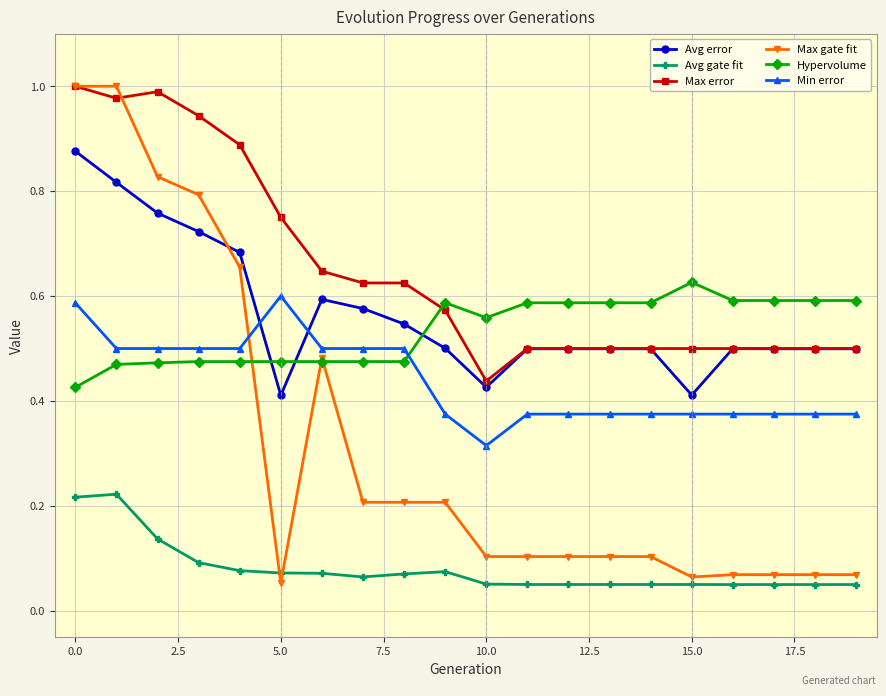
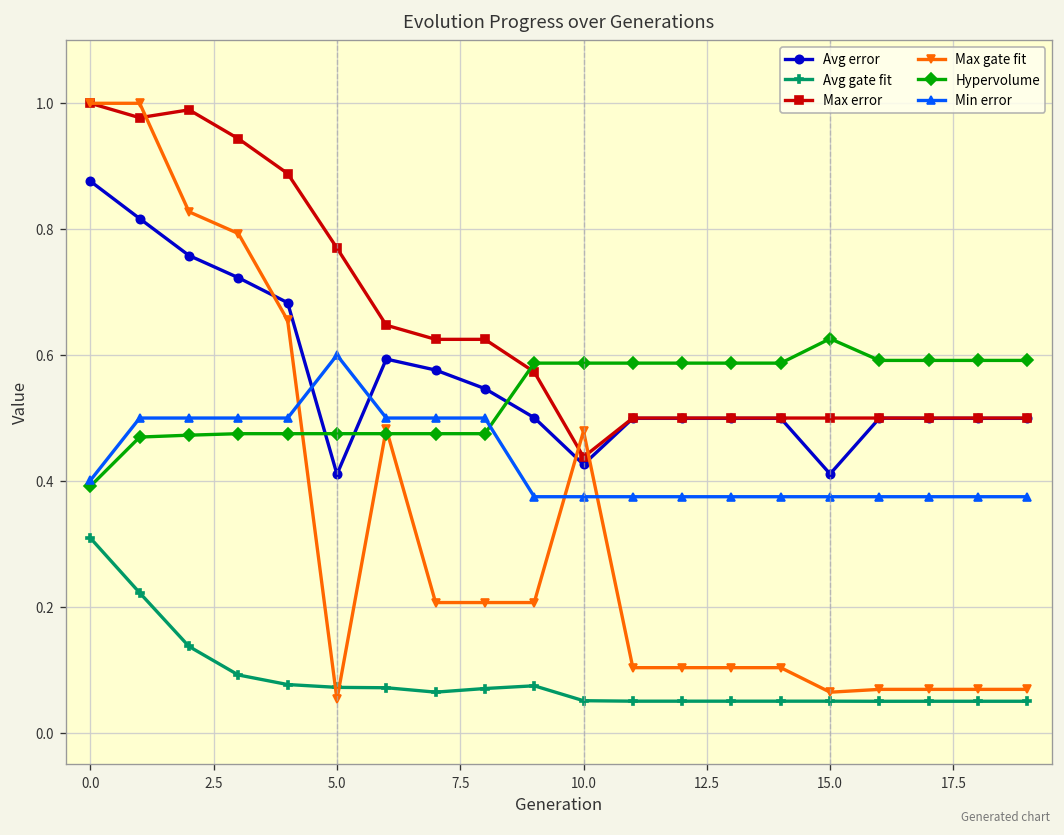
  {
    "Avg error": {
      "0.0": 0.88,
      "5.0": 0.41,
      "10.0": 0.43,
      "15.0": 0.41
    },
    "Avg gate fit": {
-     "0.0": 0.22,
+     "0.0": 0.31,
      "5.0": 0.07,
      "10.0": 0.05,
      "15.0": 0.05
    },
    "Max error": {
-     "5.0": 0.75,
+     "5.0": 0.77,
      "10.0": 0.44,
      "15.0": 0.50
    },
    "Max gate fit": {
      "5.0": 0.05,
-     "10.0": 0.10,
+     "10.0": 0.48,
      "15.0": 0.06
    },
    "Hypervolume": {
-     "0.0": 0.43,
+     "0.0": 0.39,
      "5.0": 0.48,
-     "10.0": 0.56,
+     "10.0": 0.59,
      "15.0": 0.63
    },
    "Min error": {
-     "0.0": 0.59,
+     "0.0": 0.40,
      "5.0": 0.60,
-     "10.0": 0.32,
+     "10.0": 0.38,
      "15.0": 0.38
    }
  }
